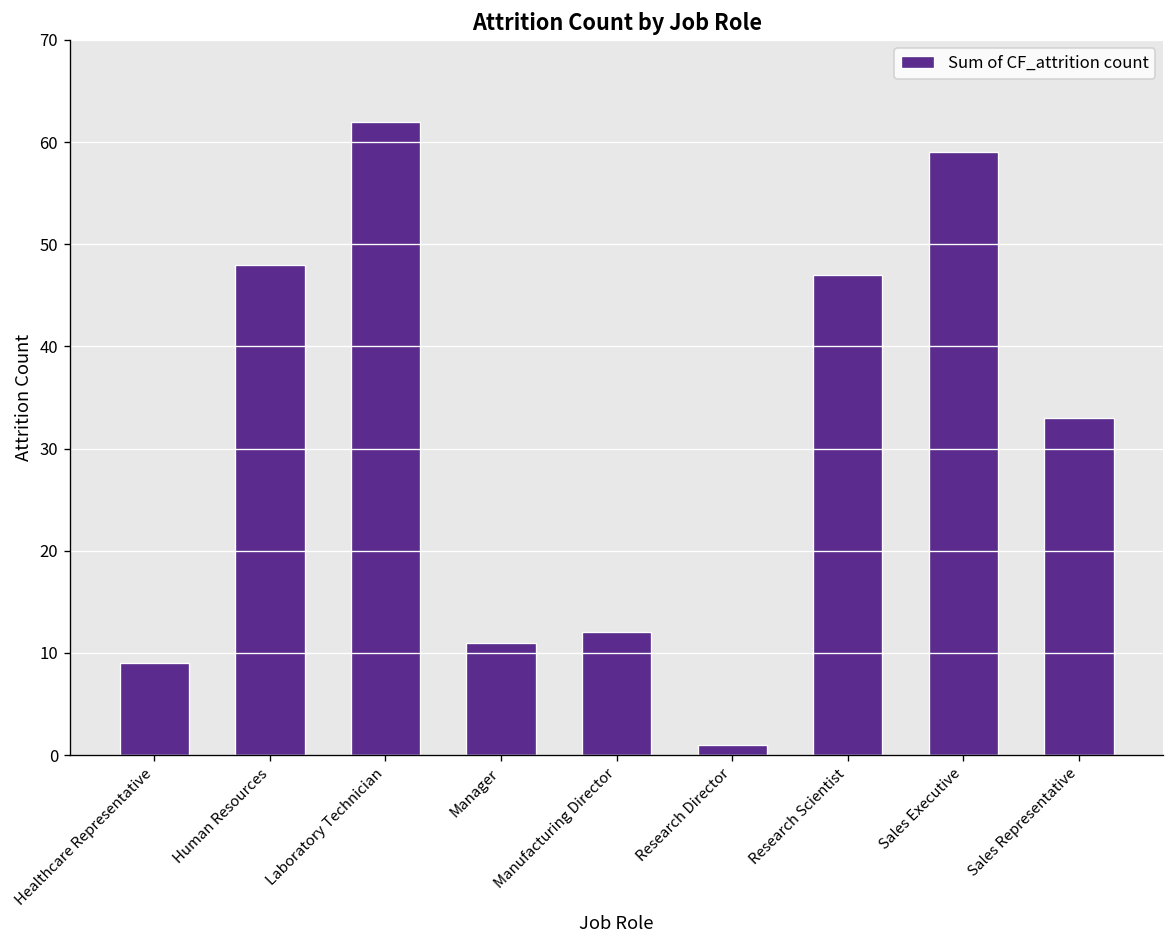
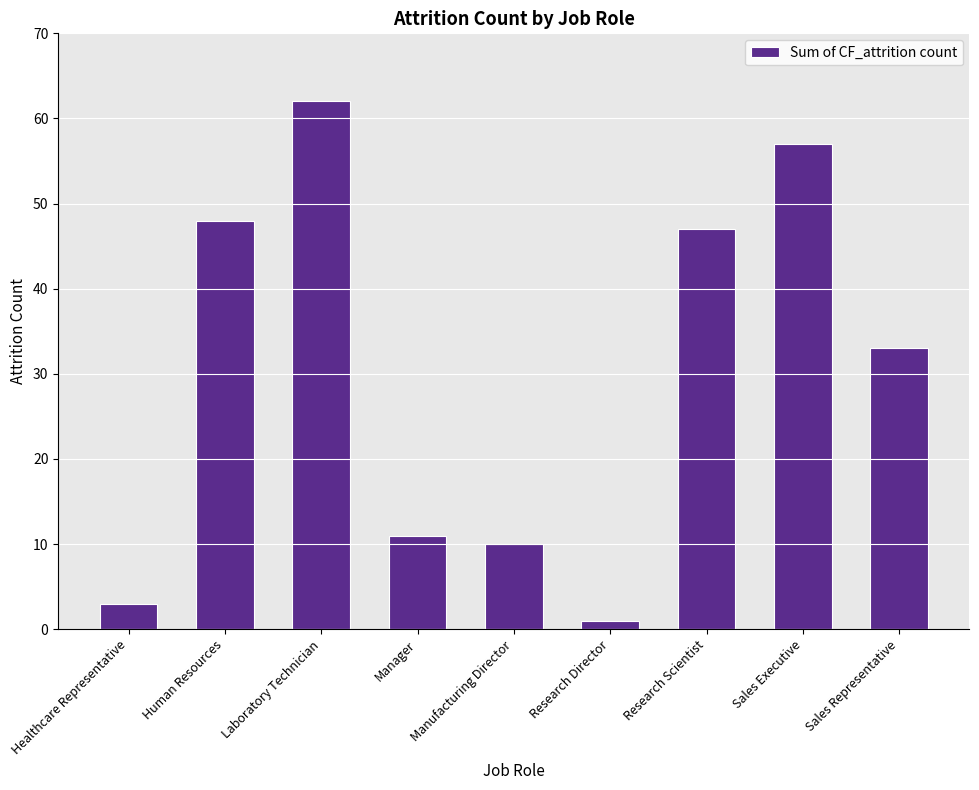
  {
-   "Healthcare Representative": 9,
+   "Healthcare Representative": 3,
    "Human Resources": 48,
    "Laboratory Technician": 62,
    "Manager": 11,
-   "Manufacturing Director": 12,
+   "Manufacturing Director": 10,
    "Research Director": 1,
    "Research Scientist": 47,
-   "Sales Executive": 59,
+   "Sales Executive": 57,
    "Sales Representative": 33
  }
